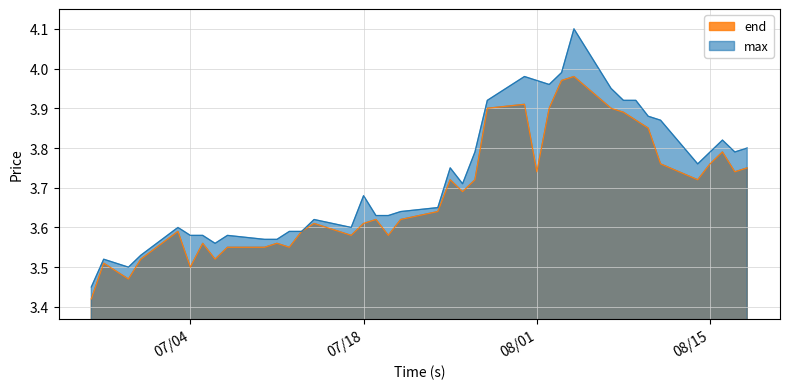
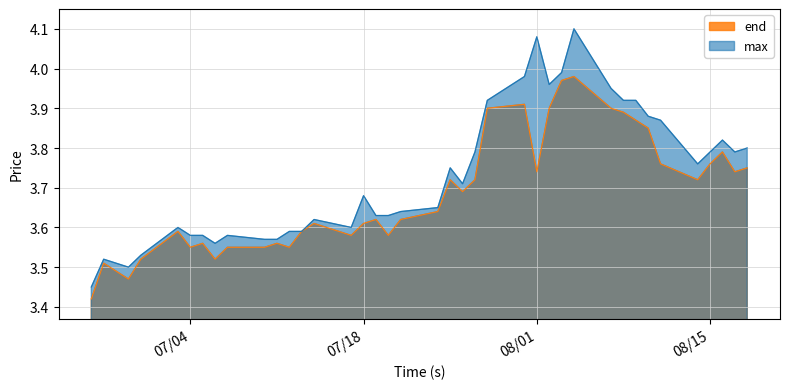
  {
    "end": {
-     "07/04": 3.50,
+     "07/04": 3.55,
      "07/18": 3.61,
      "08/01": 3.74,
      "08/15": 3.76
    },
    "max": {
      "07/04": 3.58,
      "07/18": 3.68,
-     "08/01": 3.97,
+     "08/01": 4.08,
      "08/15": 3.79
    }
  }
